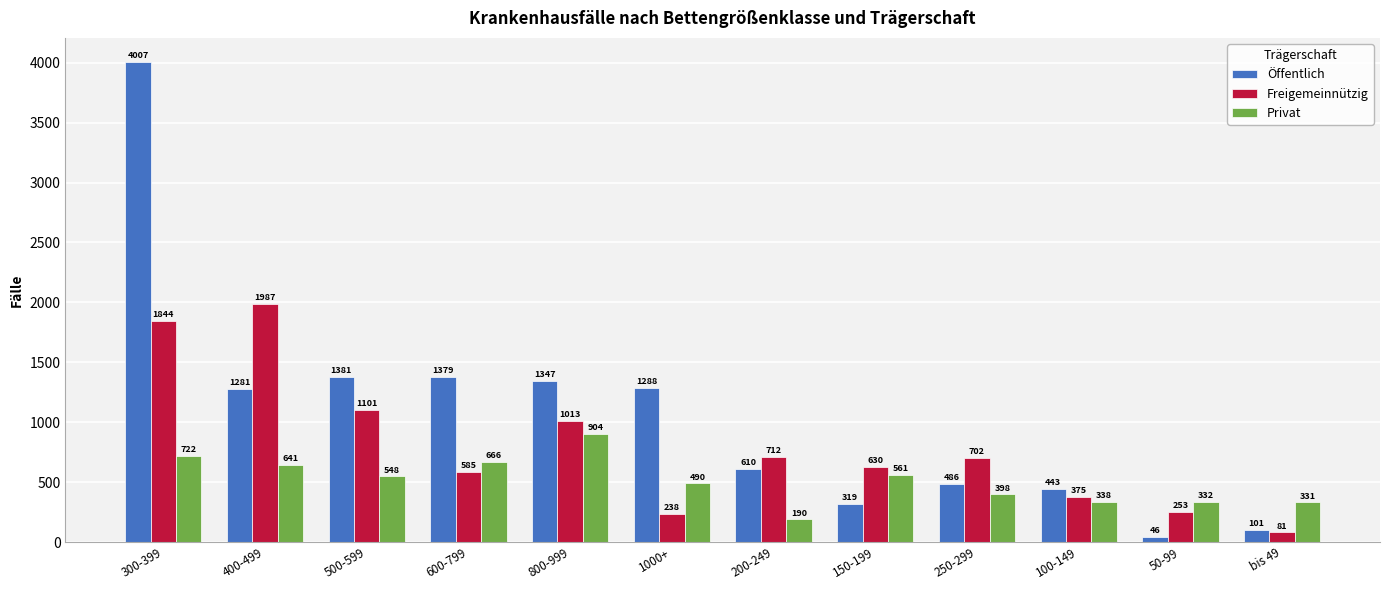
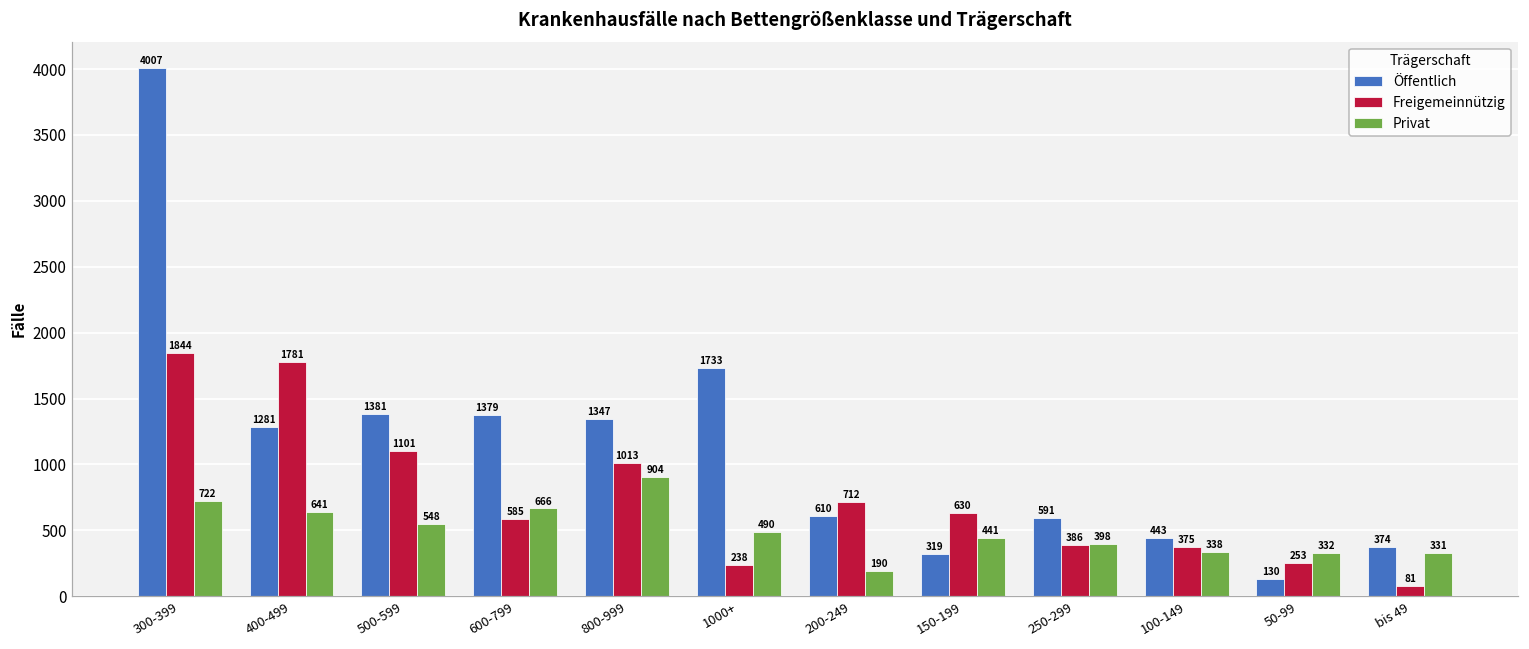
  {
    "Öffentlich": {
      "300-399": 4007,
      "400-499": 1281,
      "500-599": 1381,
      "600-799": 1379,
      "800-999": 1347,
-     "1000+": 1288,
+     "1000+": 1733,
      "200-249": 610,
      "150-199": 319,
-     "250-299": 486,
+     "250-299": 591,
      "100-149": 443,
-     "50-99": 46,
-     "bis 49": 101
+     "50-99": 130,
+     "bis 49": 374
    },
    "Freigemeinnützig": {
      "300-399": 1844,
-     "400-499": 1987,
+     "400-499": 1781,
      "500-599": 1101,
      "600-799": 585,
      "800-999": 1013,
      "1000+": 238,
      "200-249": 712,
      "150-199": 630,
-     "250-299": 702,
+     "250-299": 386,
      "100-149": 375,
      "50-99": 253,
      "bis 49": 81
    },
    "Privat": {
      "300-399": 722,
      "400-499": 641,
      "500-599": 548,
      "600-799": 666,
      "800-999": 904,
      "1000+": 490,
      "200-249": 190,
-     "150-199": 561,
+     "150-199": 441,
      "250-299": 398,
      "100-149": 338,
      "50-99": 332,
      "bis 49": 331
    }
  }
